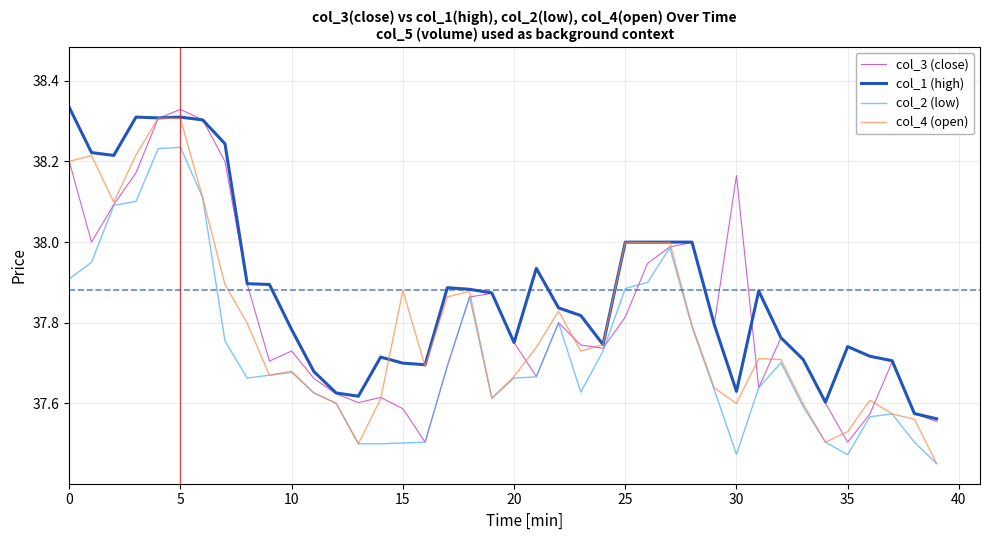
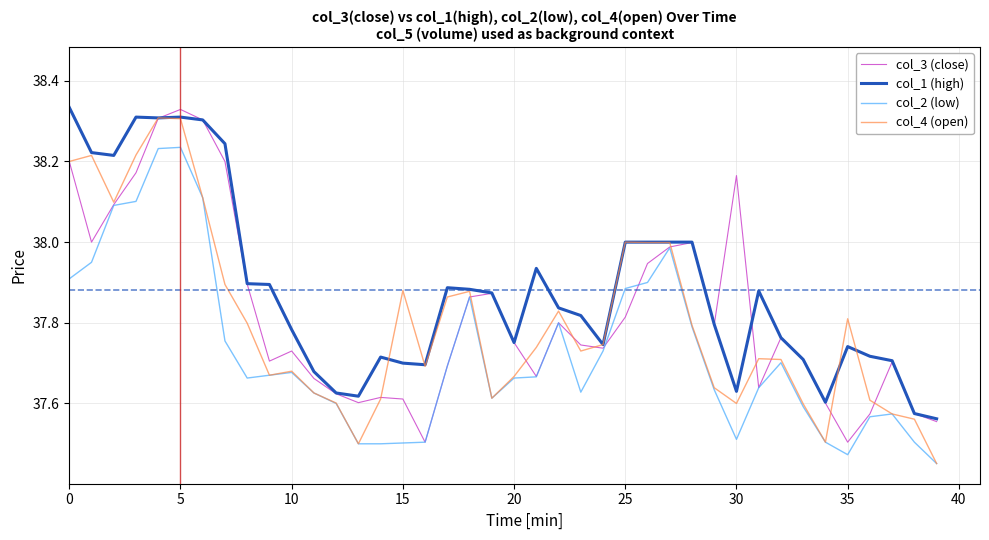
  {
    "col_3 (close)": {
      "5": 38.33,
      "10": 37.73,
-     "15": 37.59,
+     "15": 37.61,
      "25": 37.81,
      "30": 38.17,
      "35": 37.50
    },
    "col_1 (high)": {
      "0": 38.33,
      "10": 37.78,
      "15": 37.70,
      "30": 37.63,
      "35": 37.74
    },
    "col_2 (low)": {
      "0": 37.91,
      "5": 38.24,
      "15": 37.50,
      "25": 37.89,
-     "30": 37.47,
+     "30": 37.51,
      "35": 37.47
    },
    "col_4 (open)": {
      "15": 37.88,
      "30": 37.60,
-     "35": 37.53
+     "35": 37.81
    }
  }
